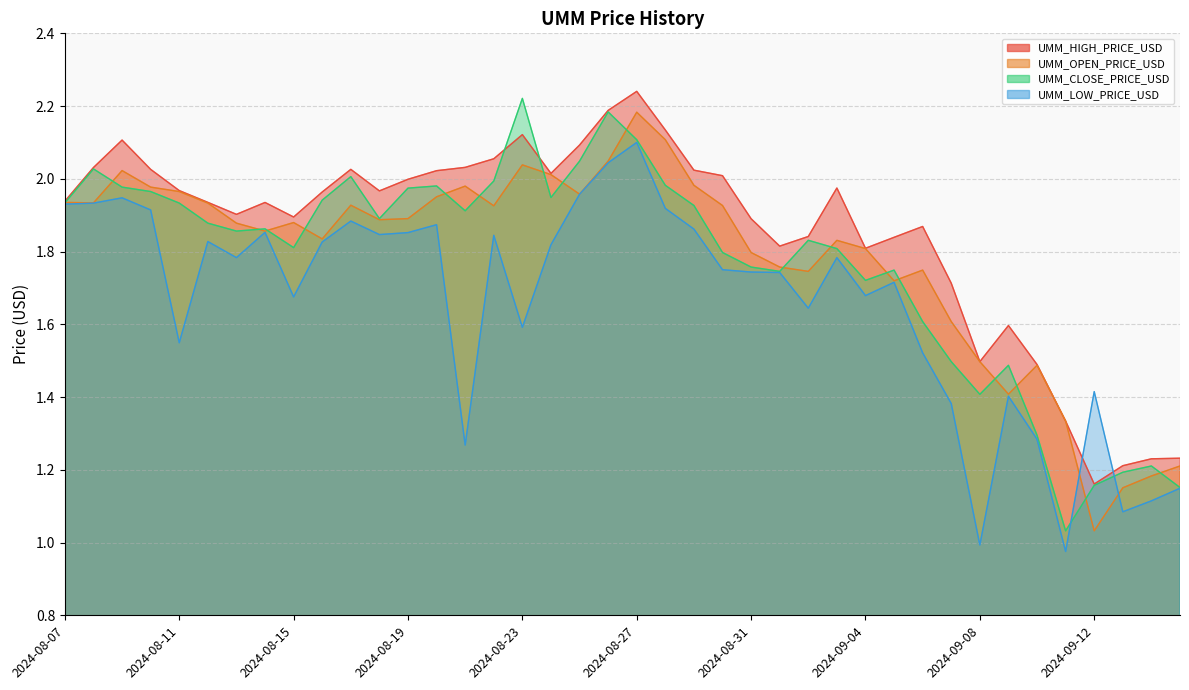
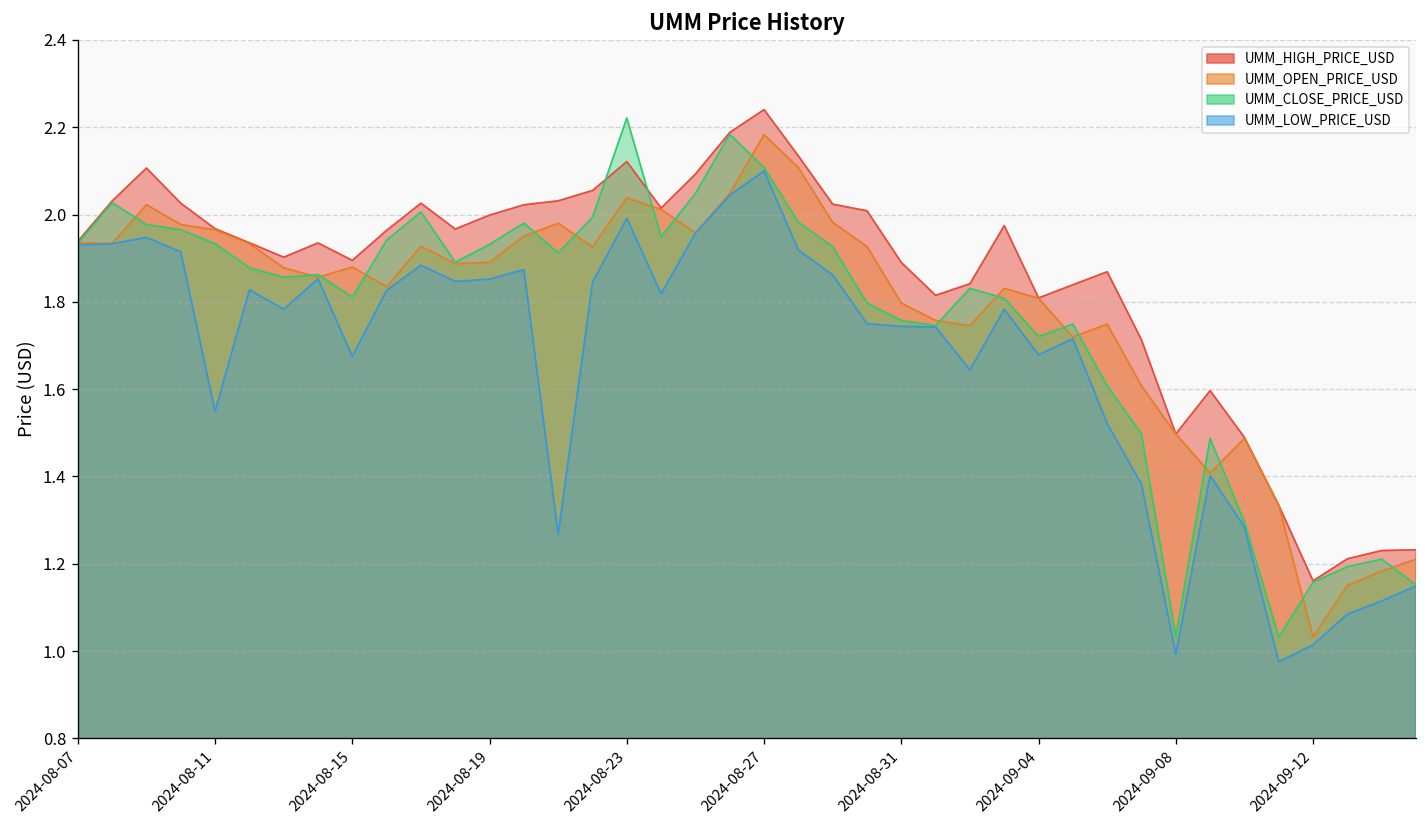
  {
    "UMM_CLOSE_PRICE_USD": {
      "2024-08-11": 1.93,
      "2024-08-15": 1.81,
-     "2024-08-19": 1.97,
+     "2024-08-19": 1.93,
      "2024-08-23": 2.22,
      "2024-08-27": 2.11,
      "2024-08-31": 1.76,
      "2024-09-04": 1.72,
-     "2024-09-08": 1.41
+     "2024-09-08": 1.03
    },
    "UMM_LOW_PRICE_USD": {
      "2024-08-11": 1.55,
      "2024-08-15": 1.68,
      "2024-08-19": 1.85,
-     "2024-08-23": 1.59,
+     "2024-08-23": 1.99,
      "2024-08-27": 2.10,
      "2024-08-31": 1.74,
      "2024-09-04": 1.68,
      "2024-09-08": 0.99,
-     "2024-09-12": 1.41
+     "2024-09-12": 1.01
    }
  }
